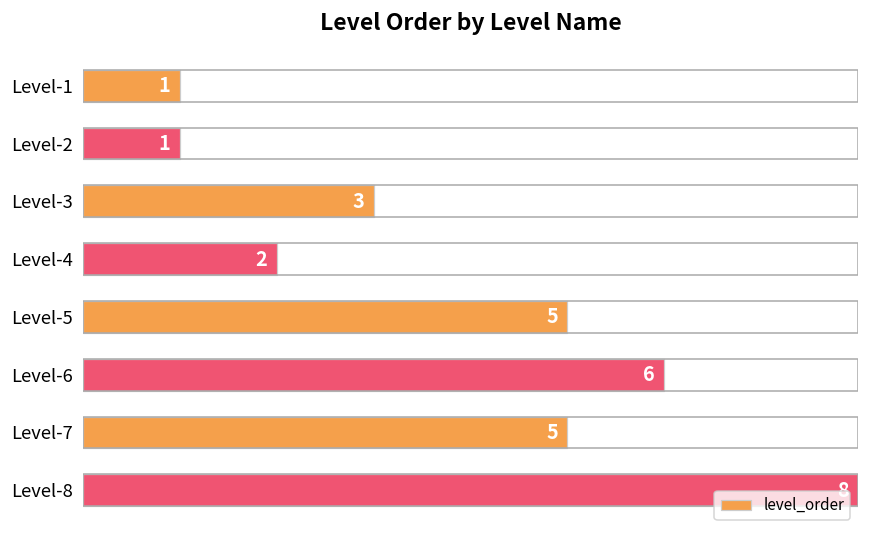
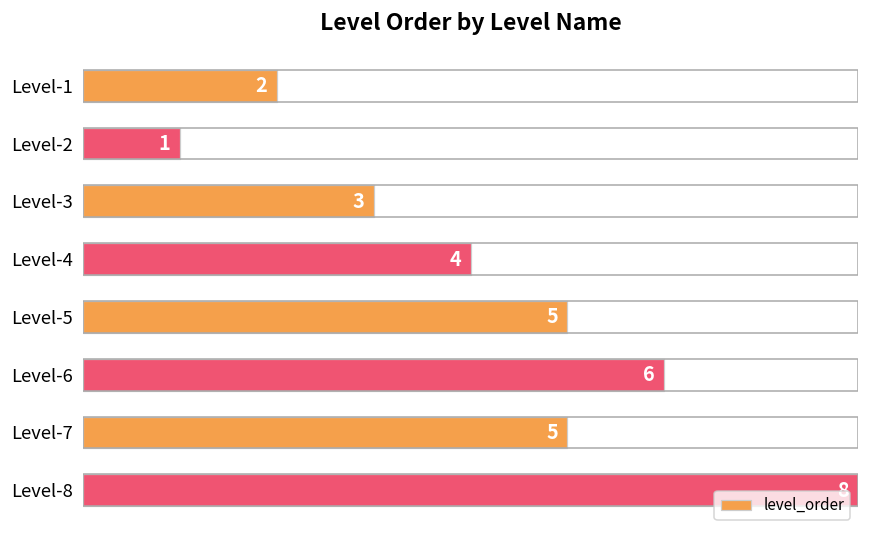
  {
-   "Level-1": 1,
+   "Level-1": 2,
    "Level-2": 1,
    "Level-3": 3,
-   "Level-4": 2,
+   "Level-4": 4,
    "Level-5": 5,
    "Level-6": 6,
    "Level-7": 5
  }
